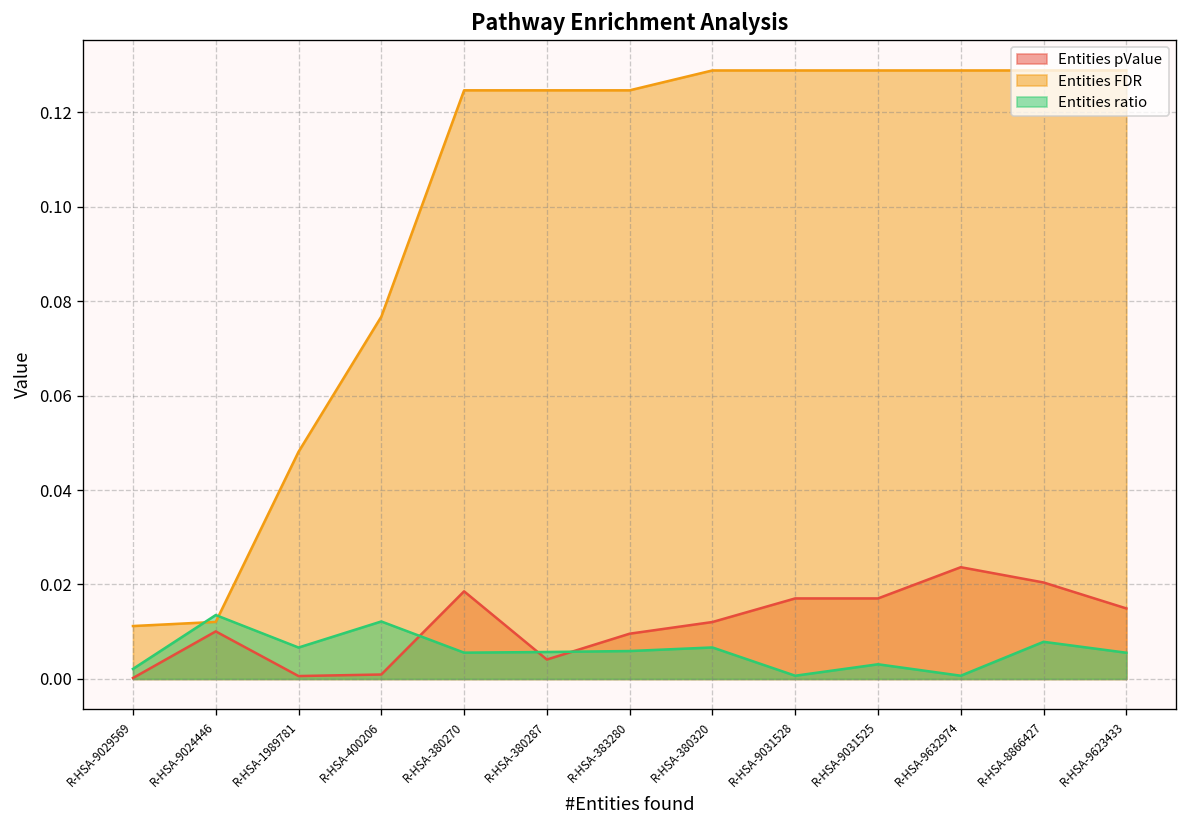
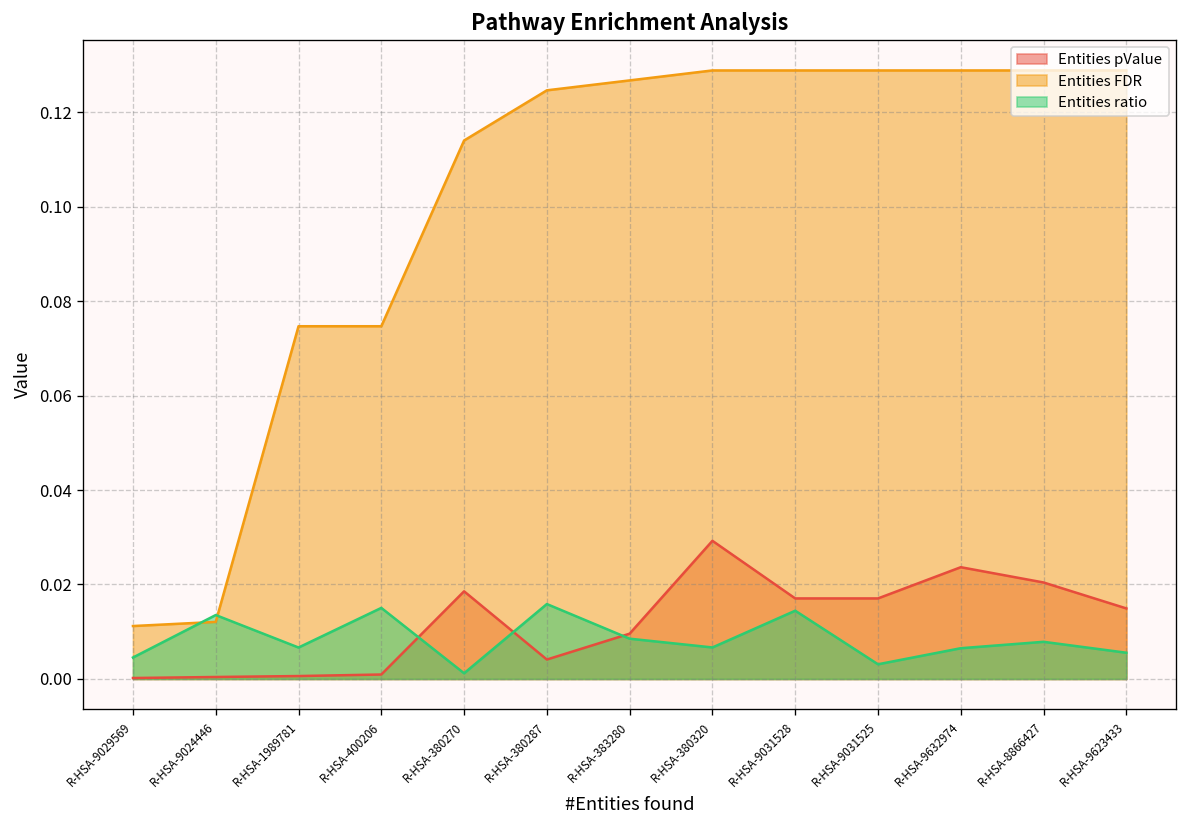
  {
    "Entities pValue": {
      "R-HSA-9029569": 0.000,
-     "R-HSA-9024446": 0.010,
+     "R-HSA-9024446": 0.000,
      "R-HSA-1989781": 0.001,
      "R-HSA-400206": 0.001,
      "R-HSA-380270": 0.019,
      "R-HSA-380287": 0.004,
      "R-HSA-383280": 0.010,
-     "R-HSA-380320": 0.012,
+     "R-HSA-380320": 0.029,
      "R-HSA-9031528": 0.017,
      "R-HSA-9031525": 0.017,
      "R-HSA-9632974": 0.024,
      "R-HSA-8866427": 0.020,
      "R-HSA-9623433": 0.015
    },
    "Entities FDR": {
      "R-HSA-9029569": 0.011,
      "R-HSA-9024446": 0.012,
-     "R-HSA-1989781": 0.048,
-     "R-HSA-400206": 0.077,
-     "R-HSA-380270": 0.125,
+     "R-HSA-1989781": 0.075,
+     "R-HSA-400206": 0.075,
+     "R-HSA-380270": 0.114,
      "R-HSA-380287": 0.125,
-     "R-HSA-383280": 0.125,
+     "R-HSA-383280": 0.127,
      "R-HSA-380320": 0.129,
      "R-HSA-9031528": 0.129,
      "R-HSA-9031525": 0.129,
      "R-HSA-9632974": 0.129
    },
    "Entities ratio": {
-     "R-HSA-9029569": 0.002,
+     "R-HSA-9029569": 0.005,
      "R-HSA-9024446": 0.014,
      "R-HSA-1989781": 0.007,
-     "R-HSA-400206": 0.012,
-     "R-HSA-380270": 0.006,
-     "R-HSA-380287": 0.006,
-     "R-HSA-383280": 0.006,
+     "R-HSA-400206": 0.015,
+     "R-HSA-380270": 0.001,
+     "R-HSA-380287": 0.016,
+     "R-HSA-383280": 0.009,
      "R-HSA-380320": 0.007,
-     "R-HSA-9031528": 0.001,
+     "R-HSA-9031528": 0.014,
      "R-HSA-9031525": 0.003,
-     "R-HSA-9632974": 0.001,
+     "R-HSA-9632974": 0.007,
      "R-HSA-8866427": 0.008,
      "R-HSA-9623433": 0.006
    }
  }
